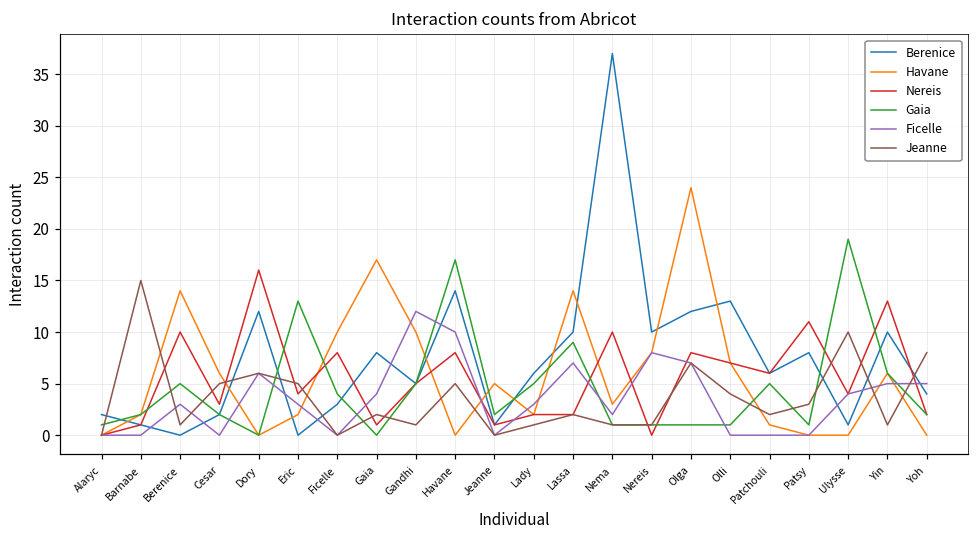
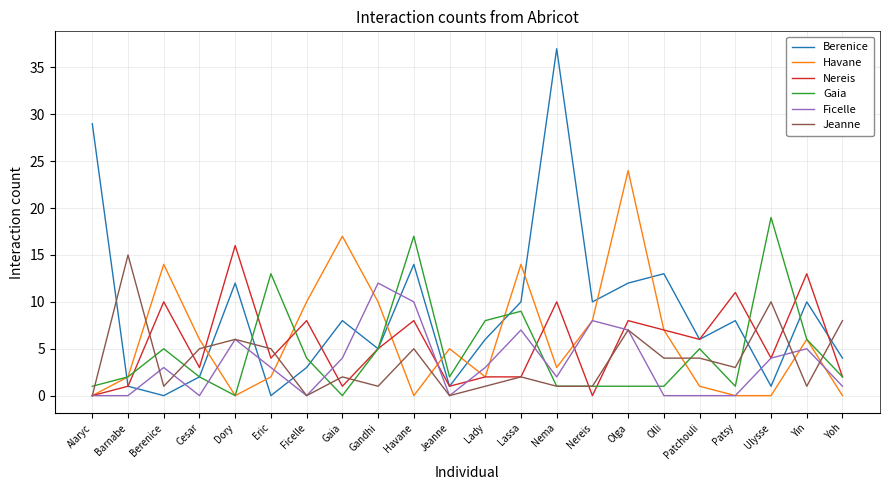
  {
    "Berenice": {
-     "Alaryc": 2,
+     "Alaryc": 29,
      "Berenice": 0,
      "Dory": 12,
      "Eric": 0,
      "Ficelle": 3,
      "Gaia": 8,
      "Havane": 14,
      "Lady": 6,
      "Lassa": 10,
      "Nema": 37,
      "Nereis": 10,
      "Olga": 12,
      "Olli": 13,
      "Patsy": 8,
      "Ulysse": 1,
      "Yin": 10,
      "Yoh": 4
    },
    "Havane": {
      "Berenice": 14,
      "Cesar": 6,
      "Eric": 2,
      "Ficelle": 10,
      "Gaia": 17,
      "Gandhi": 10,
      "Havane": 0,
      "Jeanne": 5,
      "Lassa": 14,
      "Nema": 3,
      "Olga": 24,
      "Patchouli": 1,
      "Ulysse": 0,
      "Yoh": 0
    },
    "Nereis": {
      "Berenice": 10,
      "Cesar": 3,
      "Dory": 16,
      "Eric": 4,
      "Ficelle": 8,
      "Gaia": 1,
      "Havane": 8,
      "Nema": 10,
      "Nereis": 0,
      "Olga": 8,
      "Patsy": 11,
      "Yin": 13
    },
    "Gaia": {
      "Alaryc": 1,
      "Berenice": 5,
      "Eric": 13,
      "Ficelle": 4,
      "Gaia": 0,
      "Havane": 17,
      "Jeanne": 2,
-     "Lady": 5,
+     "Lady": 8,
      "Lassa": 9,
      "Olga": 1,
      "Olli": 1,
      "Patchouli": 5,
      "Patsy": 1,
      "Ulysse": 19
    },
    "Ficelle": {
      "Barnabe": 0,
      "Berenice": 3,
      "Cesar": 0,
      "Eric": 3,
      "Gaia": 4,
      "Gandhi": 12,
      "Havane": 10,
      "Lady": 3,
      "Lassa": 7,
      "Nema": 2,
      "Olli": 0,
      "Patchouli": 0,
      "Yin": 5,
-     "Yoh": 5
+     "Yoh": 1
    },
    "Jeanne": {
      "Barnabe": 15,
      "Berenice": 1,
      "Cesar": 5,
      "Eric": 5,
      "Gaia": 2,
      "Gandhi": 1,
      "Havane": 5,
      "Lady": 1,
      "Olli": 4,
-     "Patchouli": 2,
+     "Patchouli": 4,
      "Patsy": 3,
      "Ulysse": 10,
      "Yin": 1,
      "Yoh": 8
    }
  }
